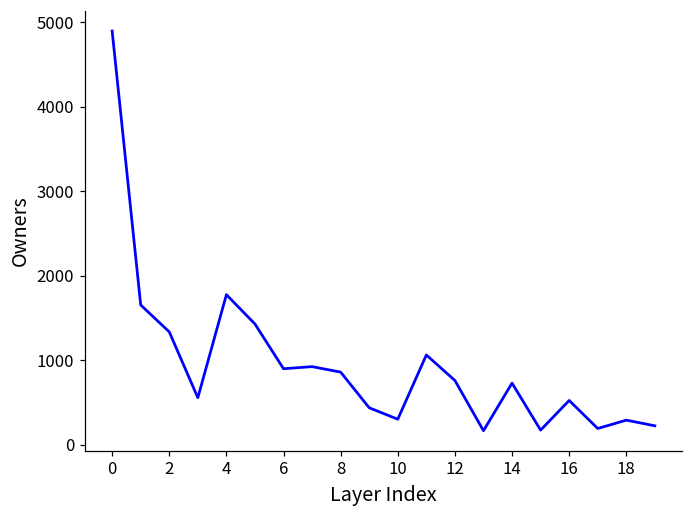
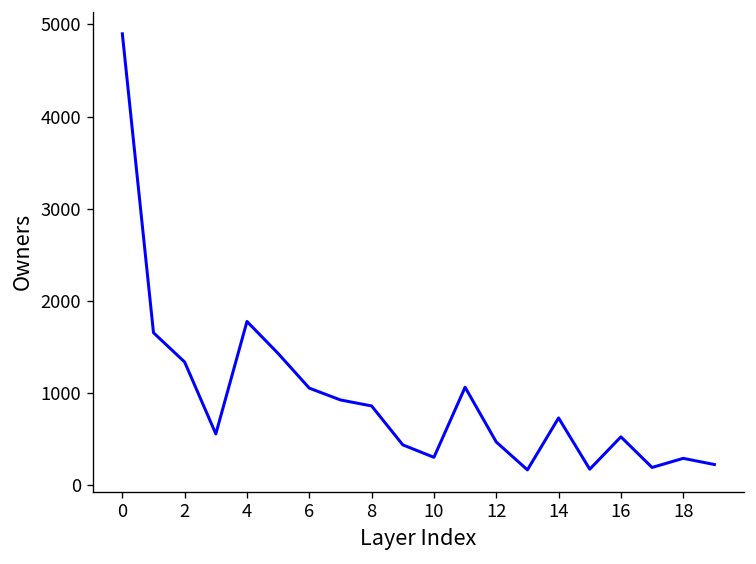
  {
    "0": 4900,
    "2": 1300,
    "4": 1800,
-   "6": 900,
+   "6": 1100,
    "8": 900,
    "10": 300,
-   "12": 800,
+   "12": 500,
    "14": 700,
    "16": 500,
    "18": 300
  }
